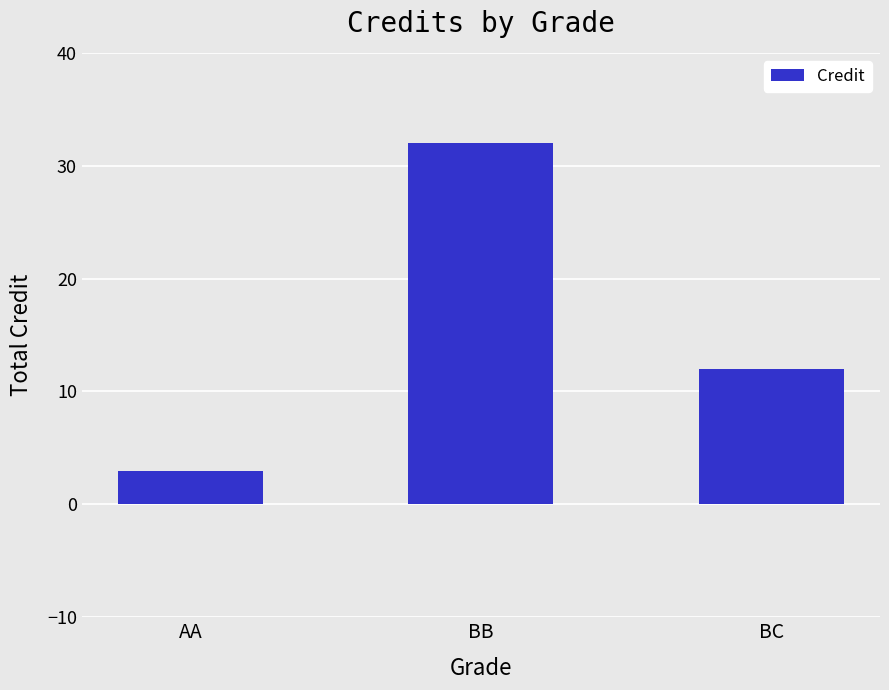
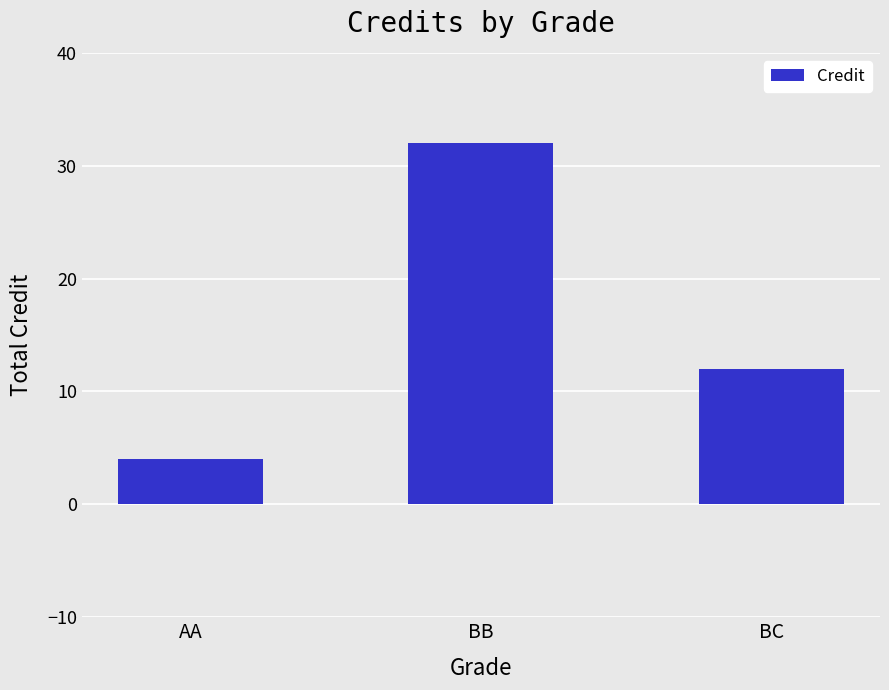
  {
-   "AA": 3,
+   "AA": 4,
    "BB": 32,
    "BC": 12
  }
